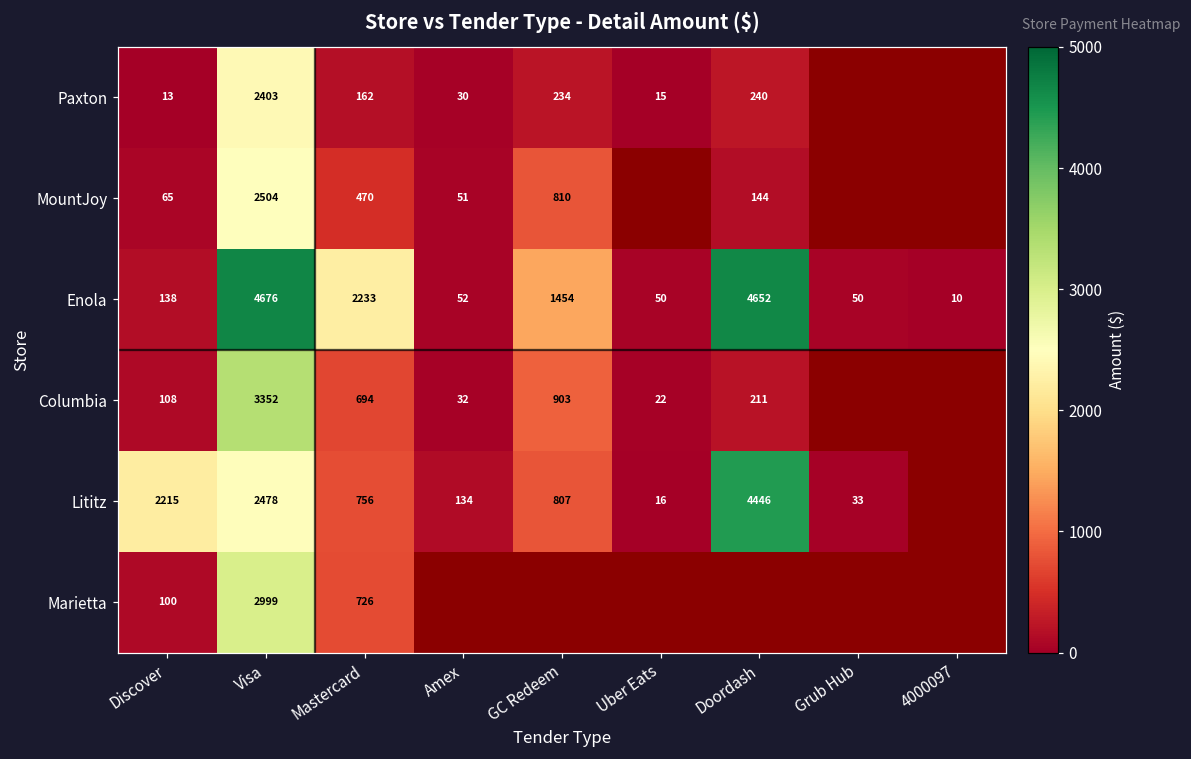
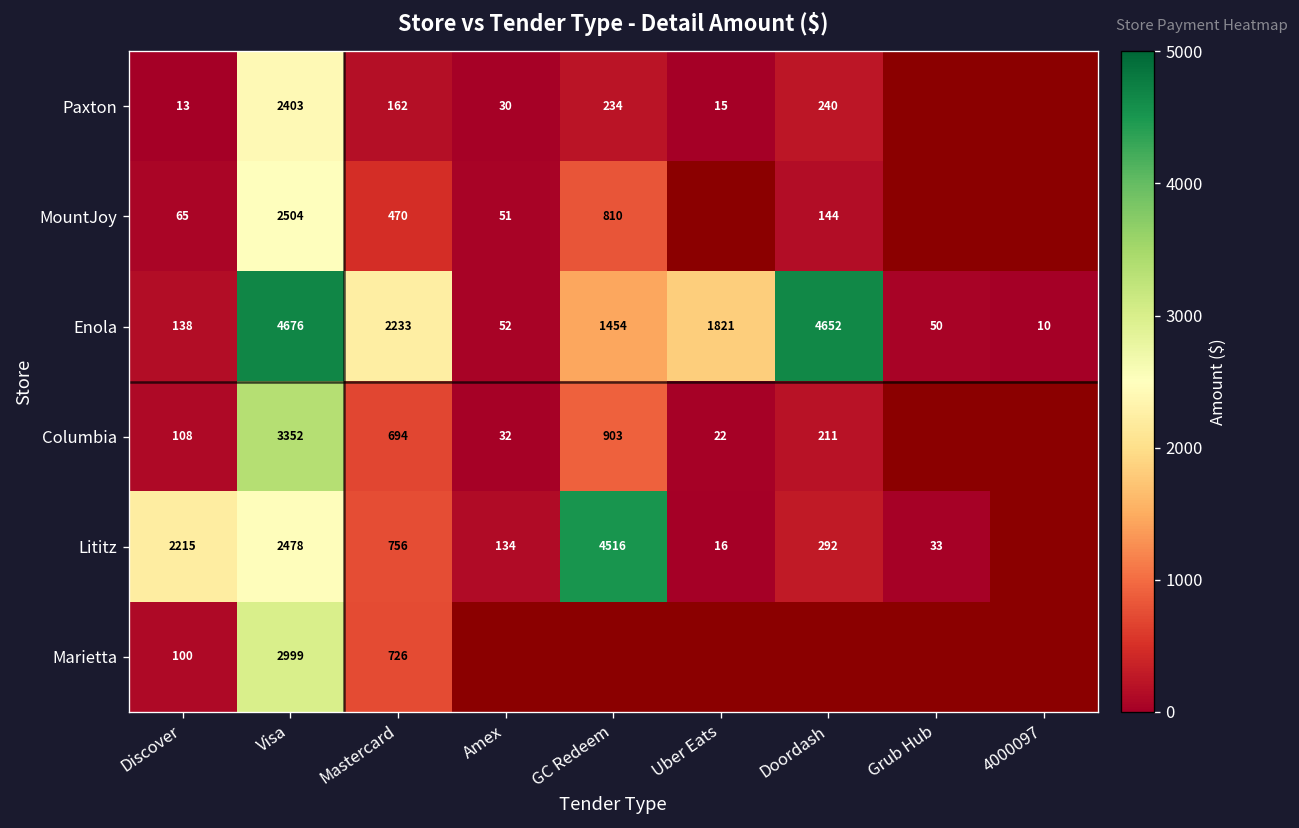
  {
    "Paxton": {
      "Discover": 13,
      "Visa": 2403,
      "Mastercard": 162,
      "Amex": 30,
      "GC Redeem": 234,
      "Uber Eats": 15,
      "Doordash": 240
    },
    "MountJoy": {
      "Discover": 65,
      "Visa": 2504,
      "Mastercard": 470,
      "Amex": 51,
      "GC Redeem": 810,
      "Doordash": 144
    },
    "Enola": {
      "Discover": 138,
      "Visa": 4676,
      "Mastercard": 2233,
      "Amex": 52,
      "GC Redeem": 1454,
-     "Uber Eats": 50,
+     "Uber Eats": 1821,
      "Doordash": 4652,
      "Grub Hub": 50,
      "4000097": 10
    },
    "Columbia": {
      "Discover": 108,
      "Visa": 3352,
      "Mastercard": 694,
      "Amex": 32,
      "GC Redeem": 903,
      "Uber Eats": 22,
      "Doordash": 211
    },
    "Lititz": {
      "Discover": 2215,
      "Visa": 2478,
      "Mastercard": 756,
      "Amex": 134,
-     "GC Redeem": 807,
+     "GC Redeem": 4516,
      "Uber Eats": 16,
-     "Doordash": 4446,
+     "Doordash": 292,
      "Grub Hub": 33
    },
    "Marietta": {
      "Discover": 100,
      "Visa": 2999,
      "Mastercard": 726
    }
  }
